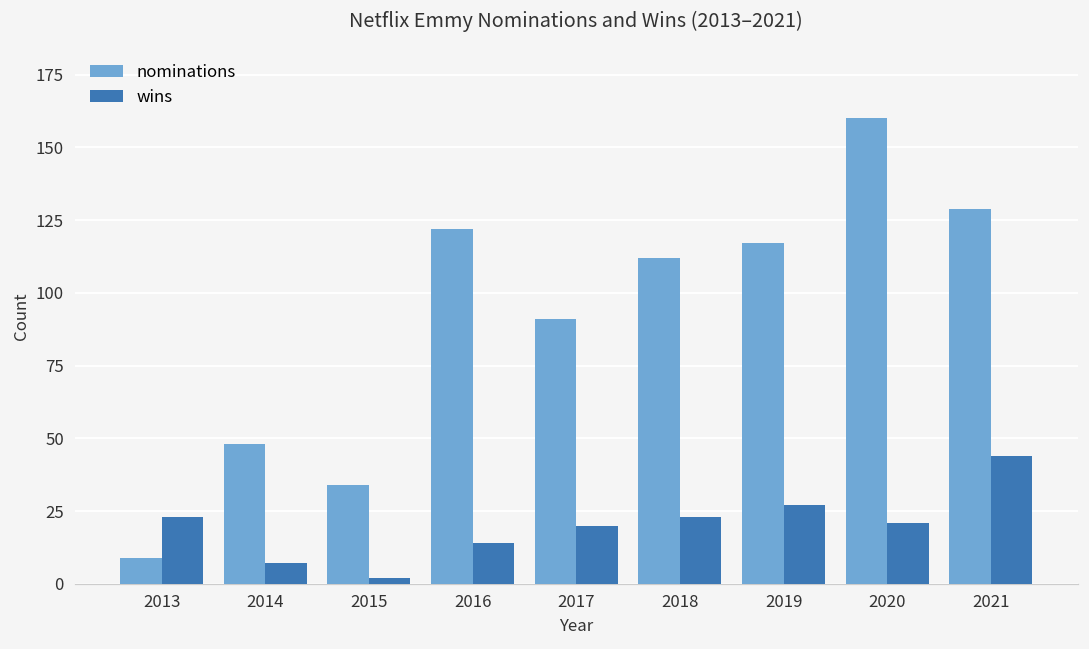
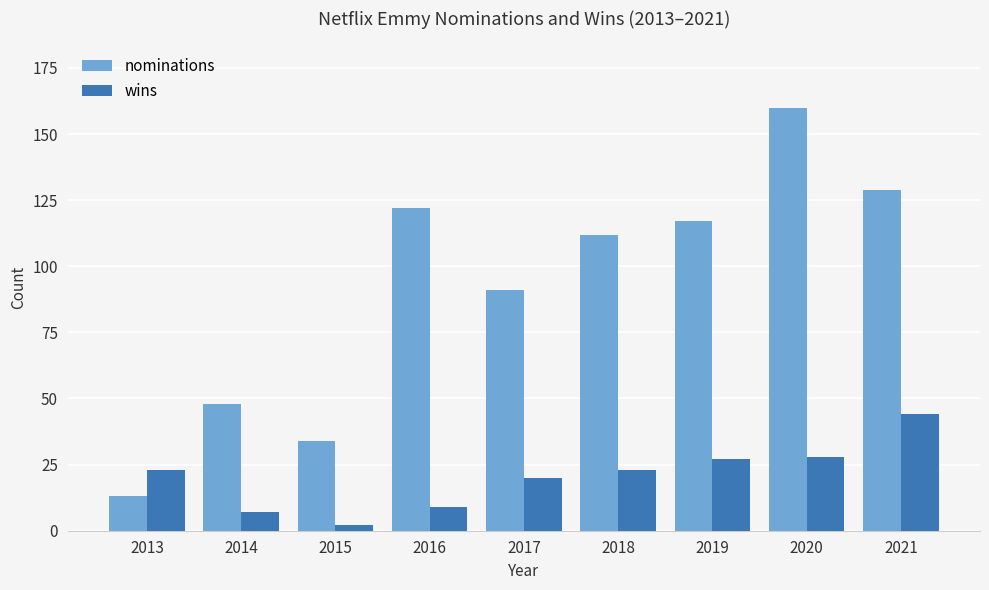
  {
    "nominations": {
-     "2013": 9,
+     "2013": 13,
      "2014": 48,
      "2015": 34,
      "2016": 122,
      "2017": 91,
      "2018": 112,
      "2019": 117,
      "2020": 160,
      "2021": 129
    },
    "wins": {
      "2013": 23,
      "2014": 7,
      "2015": 2,
-     "2016": 14,
+     "2016": 9,
      "2017": 20,
      "2018": 23,
      "2019": 27,
-     "2020": 21,
+     "2020": 28,
      "2021": 44
    }
  }
